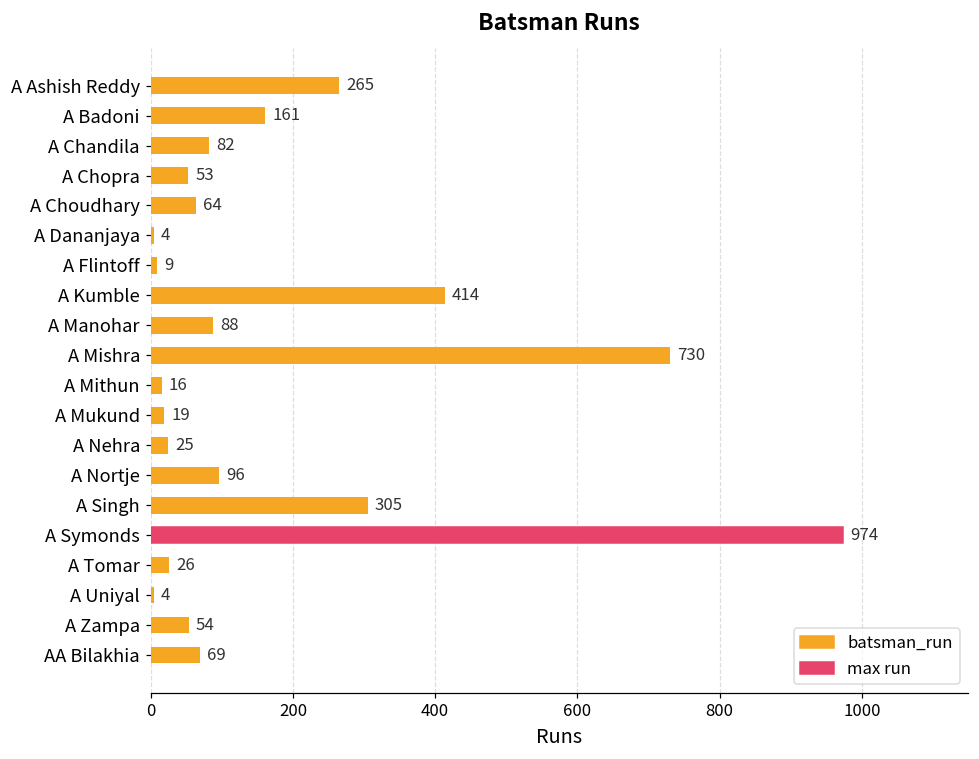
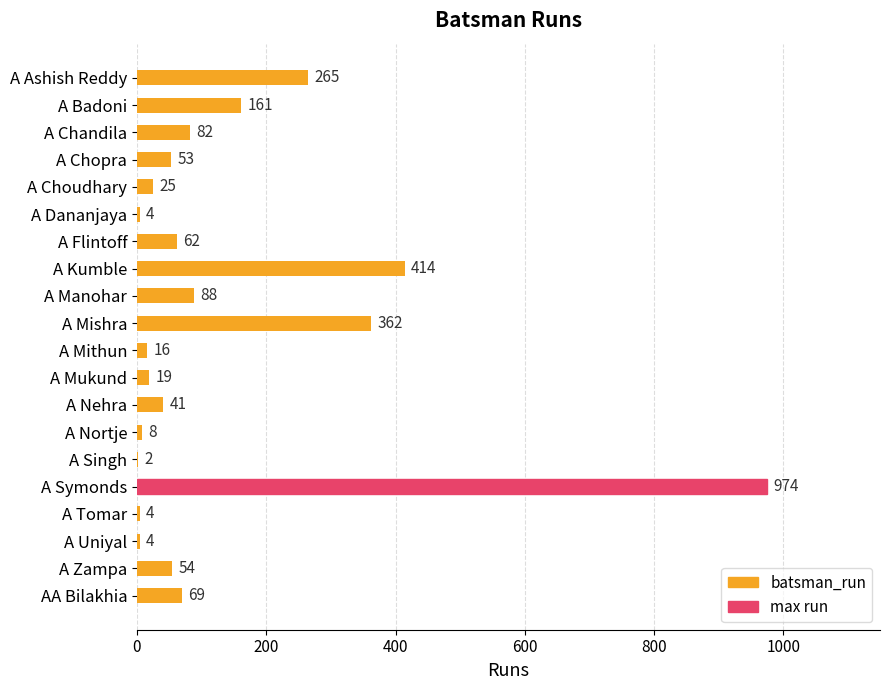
  {
    "A Ashish Reddy": 265,
    "A Badoni": 161,
    "A Chandila": 82,
    "A Chopra": 53,
-   "A Choudhary": 64,
+   "A Choudhary": 25,
    "A Dananjaya": 4,
-   "A Flintoff": 9,
+   "A Flintoff": 62,
    "A Kumble": 414,
    "A Manohar": 88,
-   "A Mishra": 730,
+   "A Mishra": 362,
    "A Mithun": 16,
    "A Mukund": 19,
-   "A Nehra": 25,
-   "A Nortje": 96,
-   "A Singh": 305,
+   "A Nehra": 41,
+   "A Nortje": 8,
+   "A Singh": 2,
    "A Symonds": 974,
-   "A Tomar": 26,
+   "A Tomar": 4,
    "A Uniyal": 4,
    "A Zampa": 54,
    "AA Bilakhia": 69
  }
